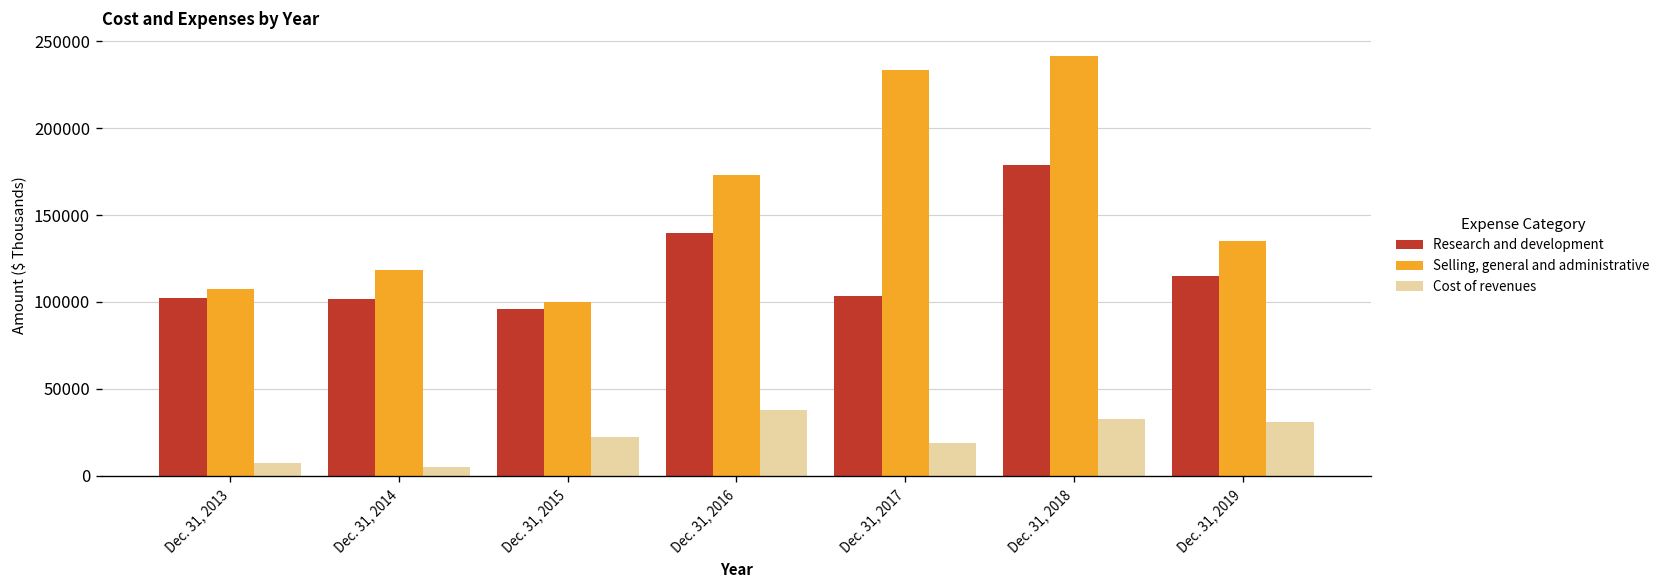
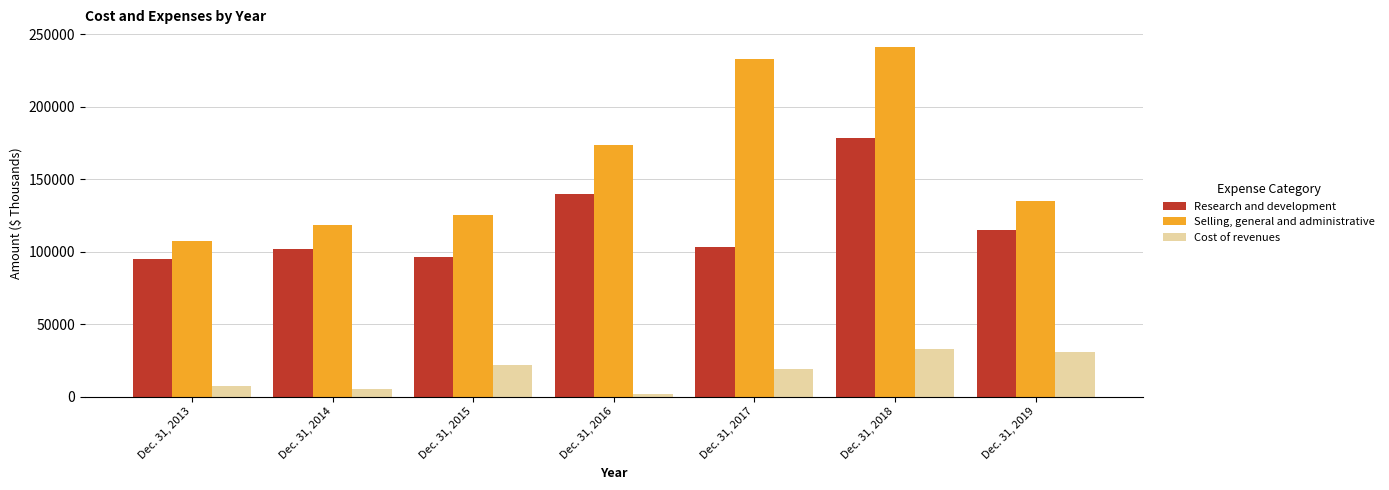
  {
    "Research and development": {
-     "Dec. 31, 2013": 102000,
+     "Dec. 31, 2013": 95000,
      "Dec. 31, 2014": 102000,
      "Dec. 31, 2015": 96000,
      "Dec. 31, 2016": 139000,
      "Dec. 31, 2017": 104000,
      "Dec. 31, 2018": 179000,
      "Dec. 31, 2019": 115000
    },
    "Selling, general and administrative": {
      "Dec. 31, 2013": 108000,
      "Dec. 31, 2014": 118000,
-     "Dec. 31, 2015": 100000,
+     "Dec. 31, 2015": 125000,
      "Dec. 31, 2016": 173000,
      "Dec. 31, 2017": 233000,
      "Dec. 31, 2018": 241000,
      "Dec. 31, 2019": 135000
    },
    "Cost of revenues": {
      "Dec. 31, 2013": 7000,
      "Dec. 31, 2014": 5000,
      "Dec. 31, 2015": 22000,
-     "Dec. 31, 2016": 38000,
+     "Dec. 31, 2016": 2000,
      "Dec. 31, 2017": 19000,
      "Dec. 31, 2018": 33000,
      "Dec. 31, 2019": 31000
    }
  }
